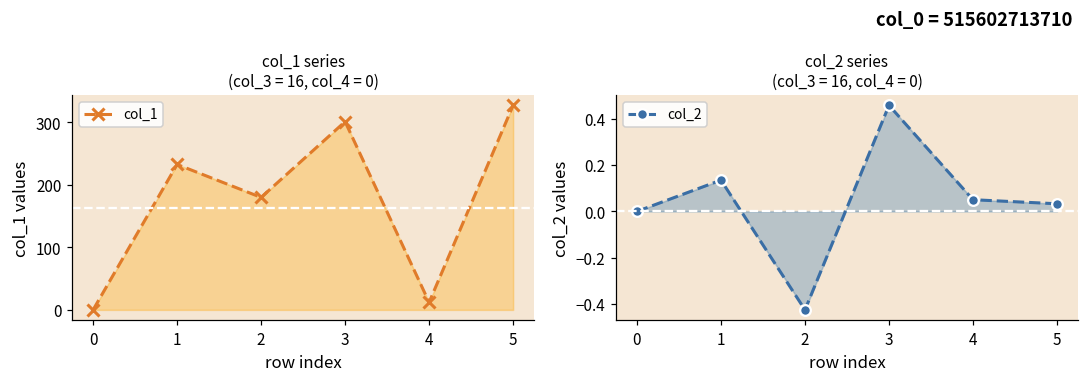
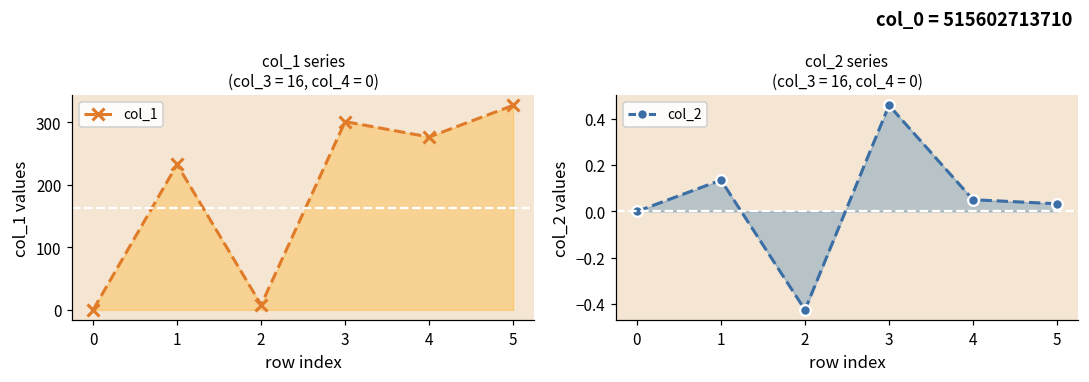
  {
    "col_1 series (col_3 = 16, col_4 = 0)": {
      "0": 0,
      "1": 230,
-     "2": 180,
+     "2": 10,
      "3": 300,
-     "4": 10,
+     "4": 280,
      "5": 330
    }
  }
